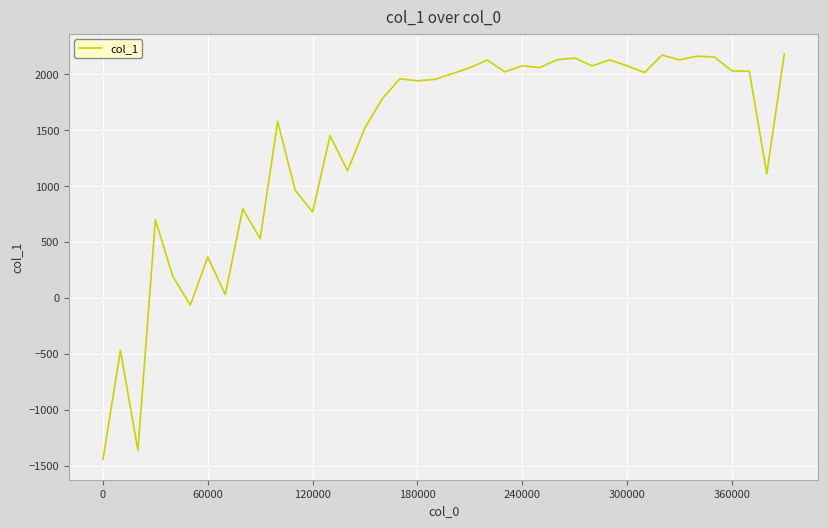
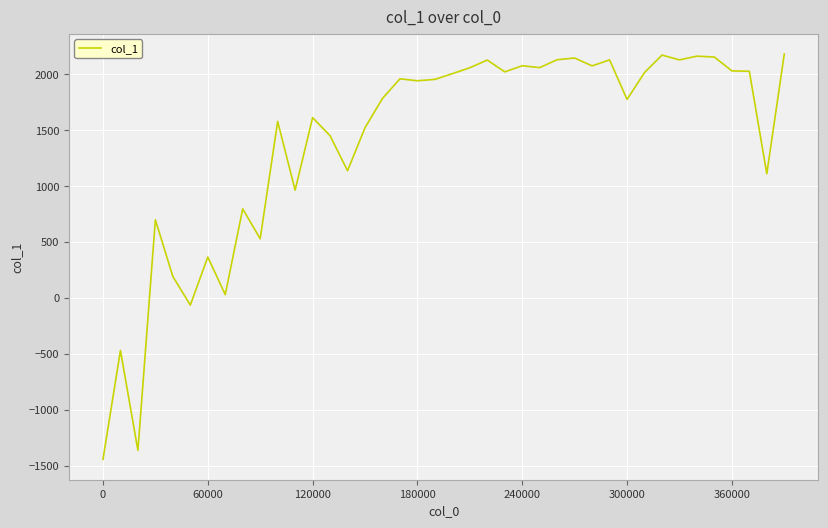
  {
    "0": -1440,
    "60000": 370,
-   "120000": 770,
+   "120000": 1610,
    "180000": 1940,
    "240000": 2080,
-   "300000": 2080,
+   "300000": 1770,
    "360000": 2030
  }
